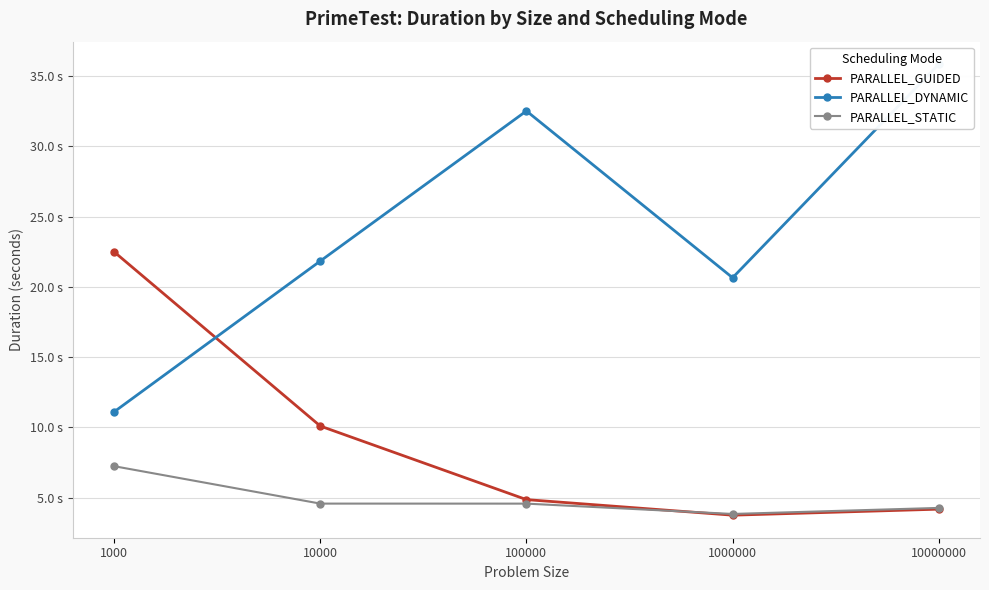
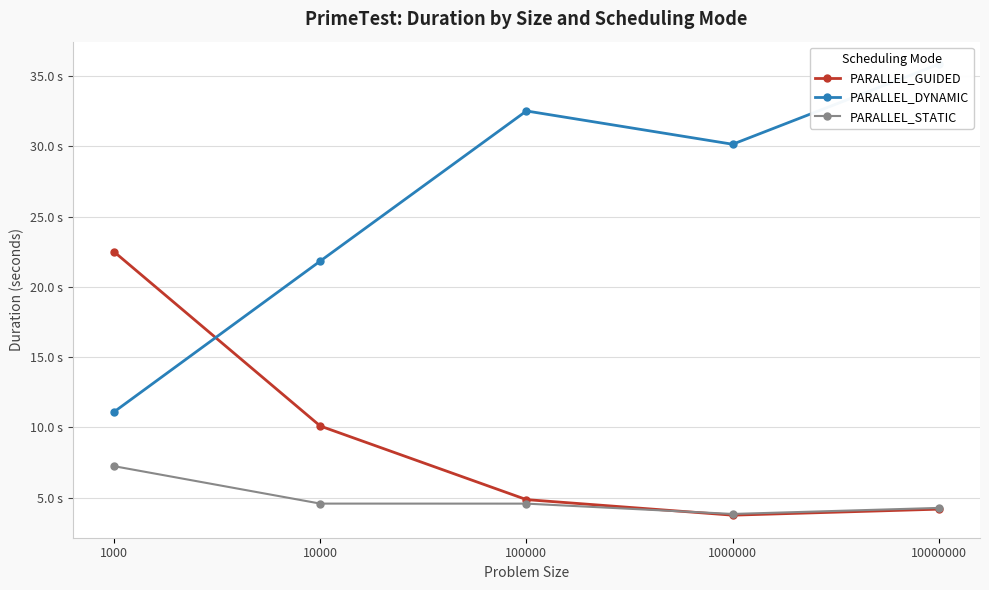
  {
    "PARALLEL_GUIDED": {
      "1000": "22.5 s",
      "10000": "10.1 s",
      "100000": "4.9 s"
    },
    "PARALLEL_DYNAMIC": {
      "1000": "11.1 s",
      "10000": "21.8 s",
      "100000": "32.5 s",
-     "1000000": "20.6 s"
+     "1000000": "30.1 s"
    },
    "PARALLEL_STATIC": {
      "1000": "7.2 s",
      "10000": "4.6 s",
      "100000": "4.6 s"
    }
  }
